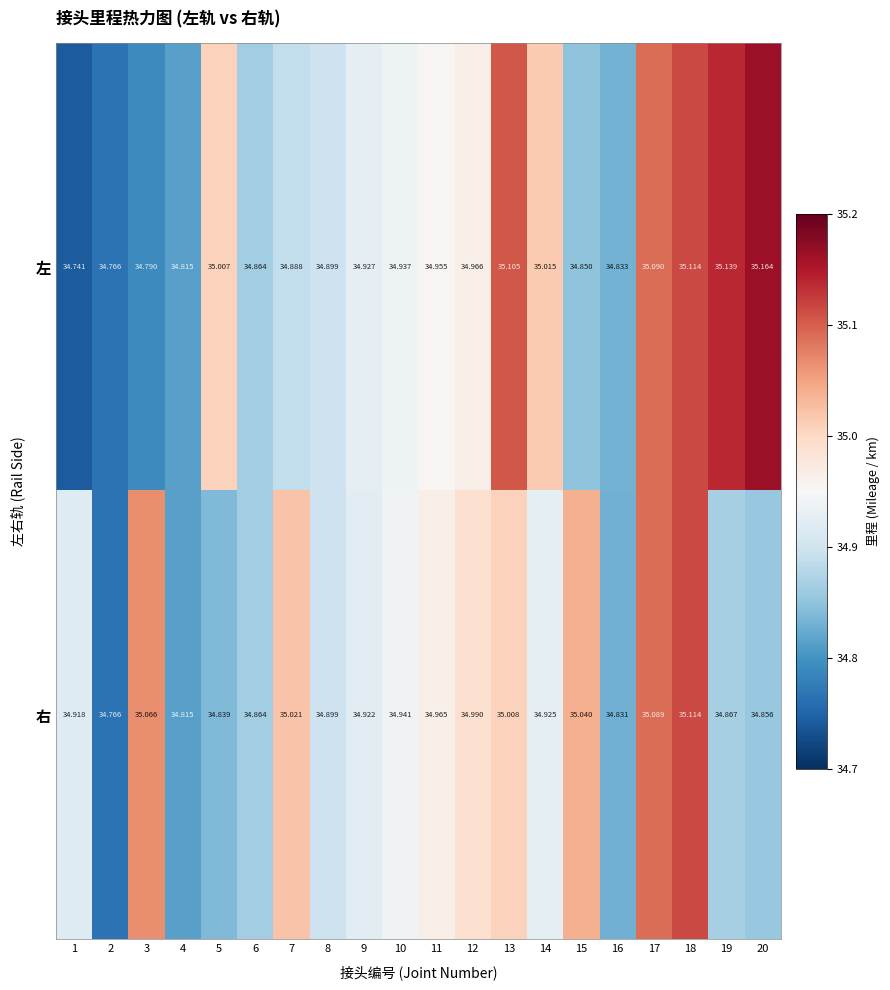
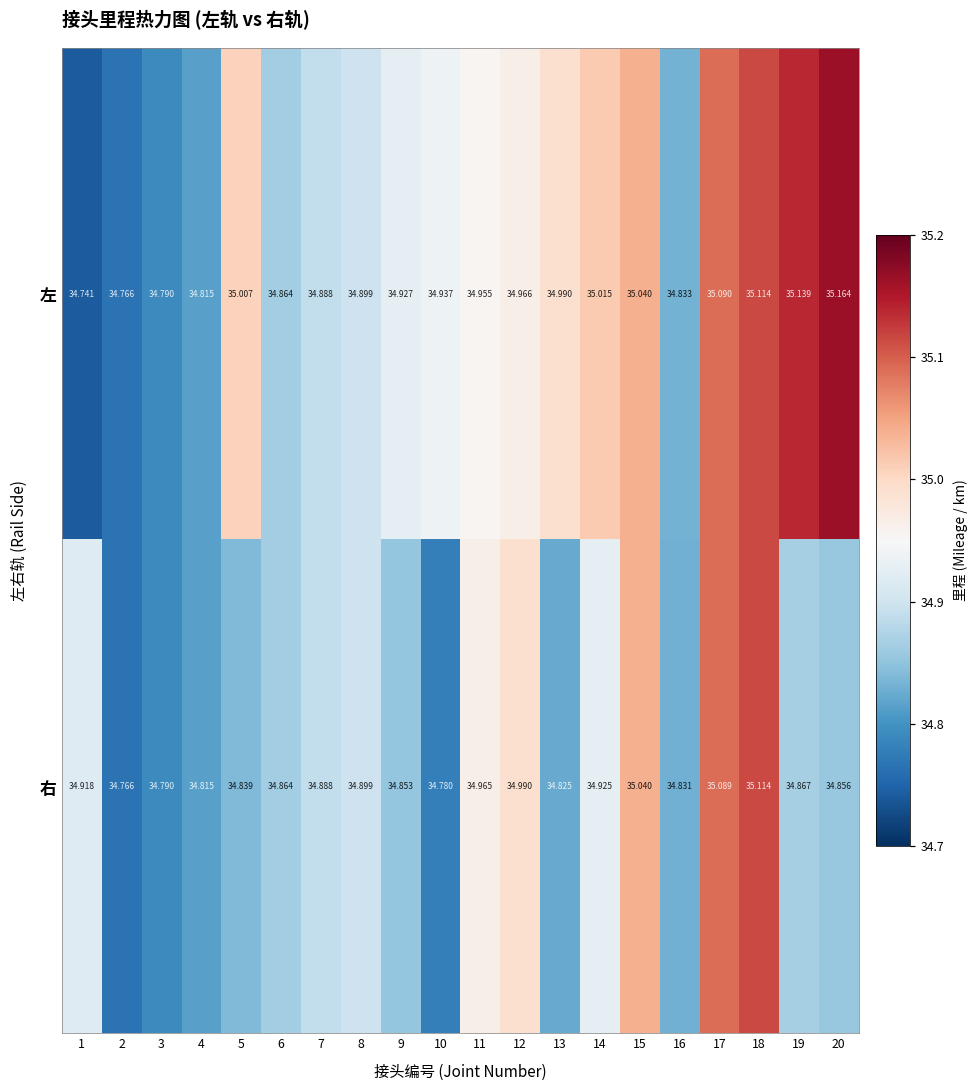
  {
    "左": {
      "1": 34.741,
      "2": 34.766,
      "3": 34.790,
      "4": 34.815,
      "5": 35.007,
      "6": 34.864,
      "7": 34.888,
      "8": 34.899,
      "9": 34.927,
      "10": 34.937,
      "11": 34.955,
      "12": 34.966,
-     "13": 35.105,
+     "13": 34.990,
      "14": 35.015,
-     "15": 34.850,
+     "15": 35.040,
      "16": 34.833,
      "17": 35.090,
      "18": 35.114,
      "19": 35.139,
      "20": 35.164
    },
    "右": {
      "1": 34.918,
      "2": 34.766,
-     "3": 35.066,
+     "3": 34.790,
      "4": 34.815,
      "5": 34.839,
      "6": 34.864,
-     "7": 35.021,
+     "7": 34.888,
      "8": 34.899,
-     "9": 34.922,
-     "10": 34.941,
+     "9": 34.853,
+     "10": 34.780,
      "11": 34.965,
      "12": 34.990,
-     "13": 35.008,
+     "13": 34.825,
      "14": 34.925,
      "15": 35.040,
      "16": 34.831,
      "17": 35.089,
      "18": 35.114,
      "19": 34.867,
      "20": 34.856
    }
  }
